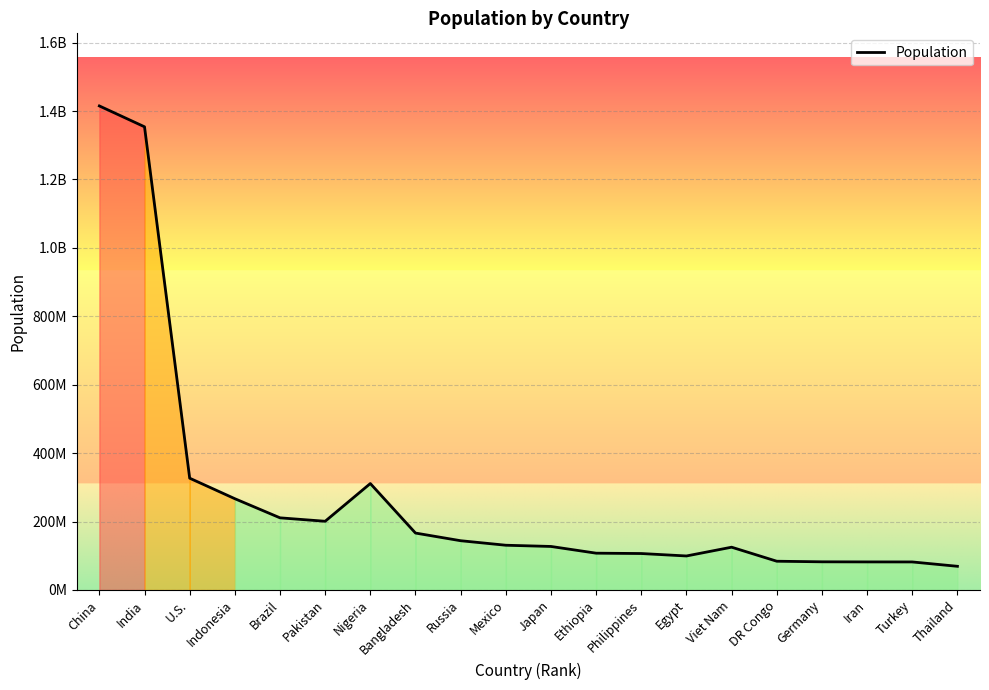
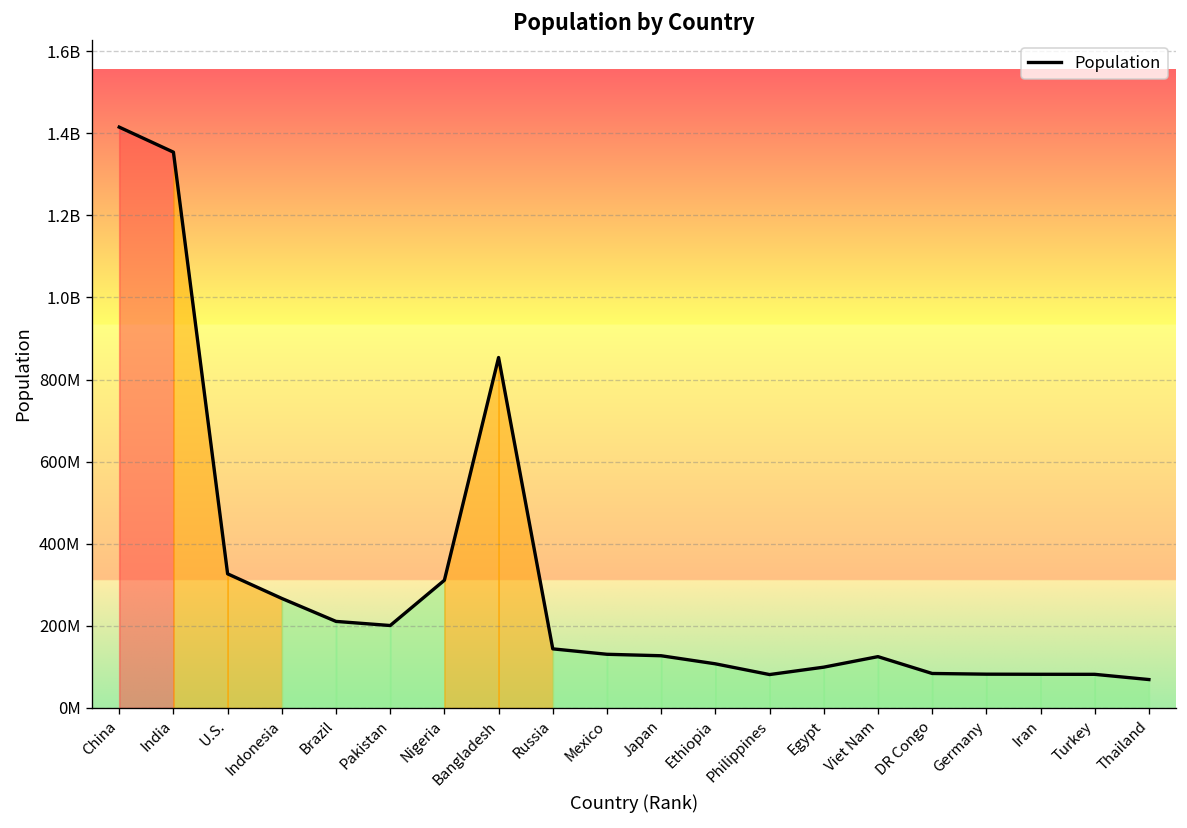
  {
    "Population": {
-     "Bangladesh": 170000000,
-     "Philippines": 110000000
+     "Bangladesh": 850000000,
+     "Philippines": 80000000
    }
  }
